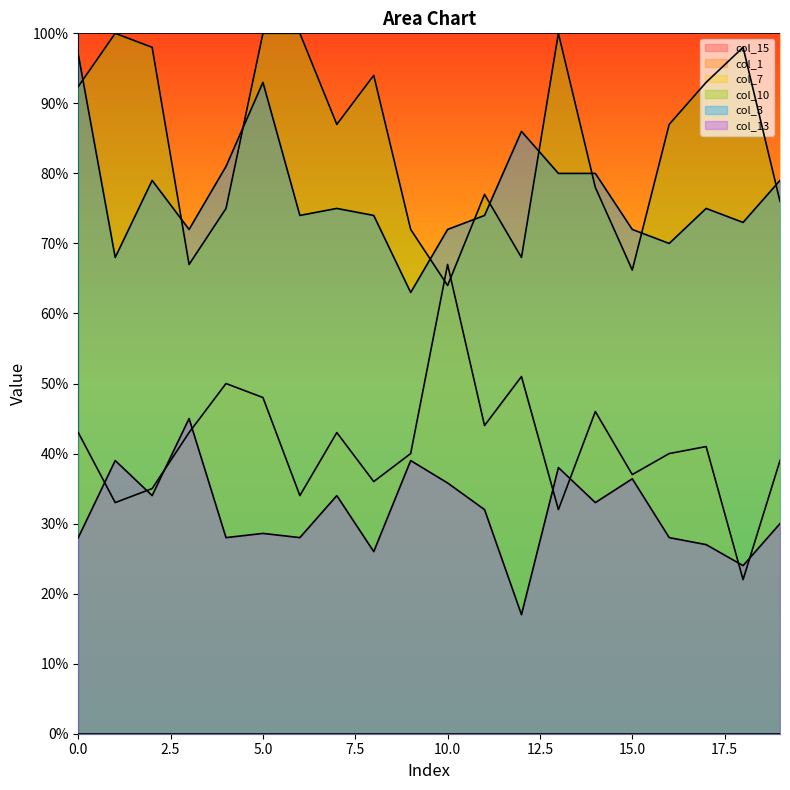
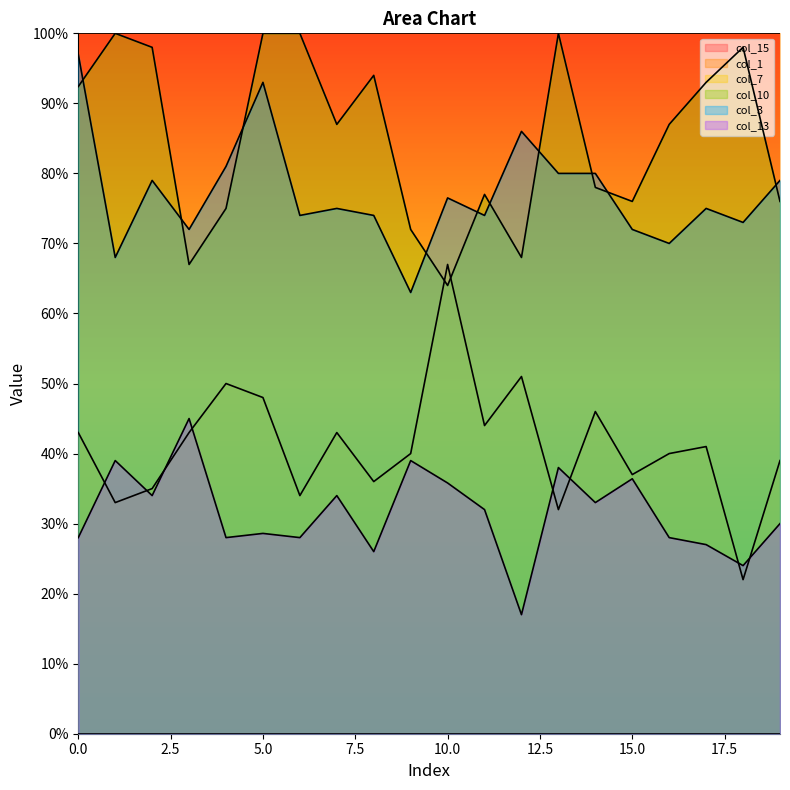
  {
    "col_10": {
      "0.0": "92%",
      "10.0": "64%",
-     "15.0": "66%"
+     "15.0": "76%"
    },
    "col_3": {
      "0.0": "97%",
      "5.0": "93%",
-     "10.0": "72%",
+     "10.0": "77%",
      "15.0": "72%"
    },
    "col_13": {
      "0.0": "28%",
      "5.0": "29%",
      "10.0": "36%",
      "15.0": "36%"
    }
  }
